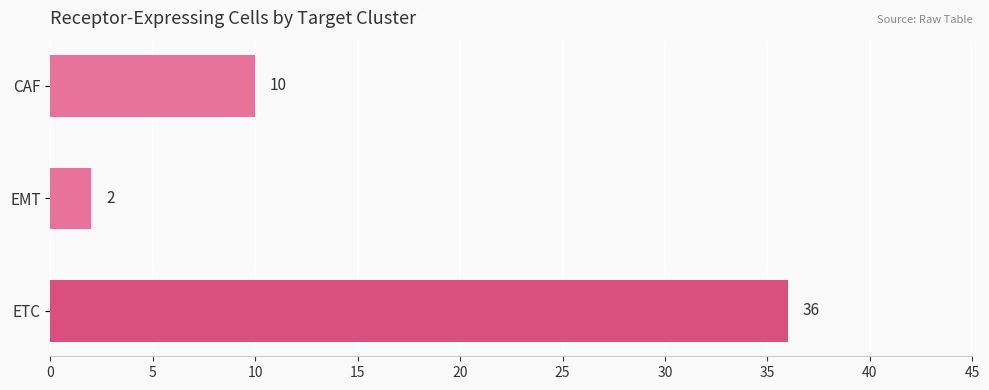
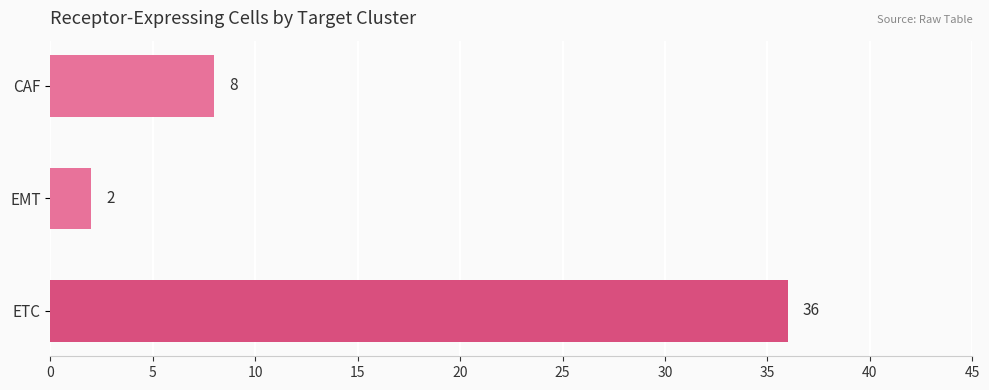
  {
-   "CAF": 10,
+   "CAF": 8,
    "EMT": 2,
    "ETC": 36
  }
